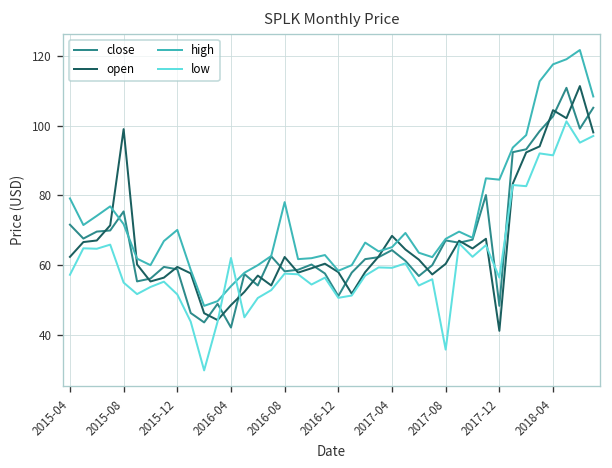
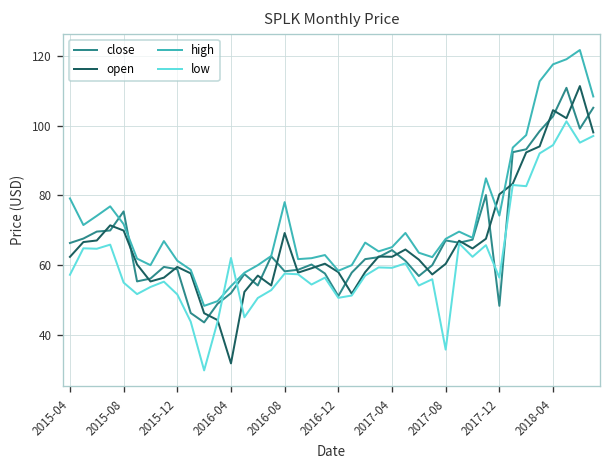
  {
    "close": {
-     "2015-04": 72,
+     "2015-04": 66,
      "2015-08": 75,
-     "2016-04": 42,
+     "2016-04": 52,
      "2017-12": 48,
      "2018-04": 103
    },
    "open": {
      "2015-04": 62,
-     "2015-08": 99,
-     "2016-04": 49,
-     "2016-08": 62,
-     "2017-04": 68,
+     "2015-08": 70,
+     "2016-04": 32,
+     "2016-08": 69,
+     "2017-04": 62,
      "2017-08": 60,
-     "2017-12": 41,
+     "2017-12": 80,
      "2018-04": 104
    },
    "high": {
      "2015-04": 79,
      "2015-08": 72,
-     "2015-12": 70,
+     "2015-12": 61,
      "2016-04": 54,
      "2016-08": 78,
-     "2017-12": 85,
+     "2017-12": 74,
      "2018-04": 118
    },
    "low": {
      "2015-04": 57,
      "2015-08": 55,
      "2015-12": 52,
      "2016-04": 62,
      "2017-04": 59,
      "2017-08": 36,
      "2017-12": 56,
-     "2018-04": 91
+     "2018-04": 94
    }
  }
